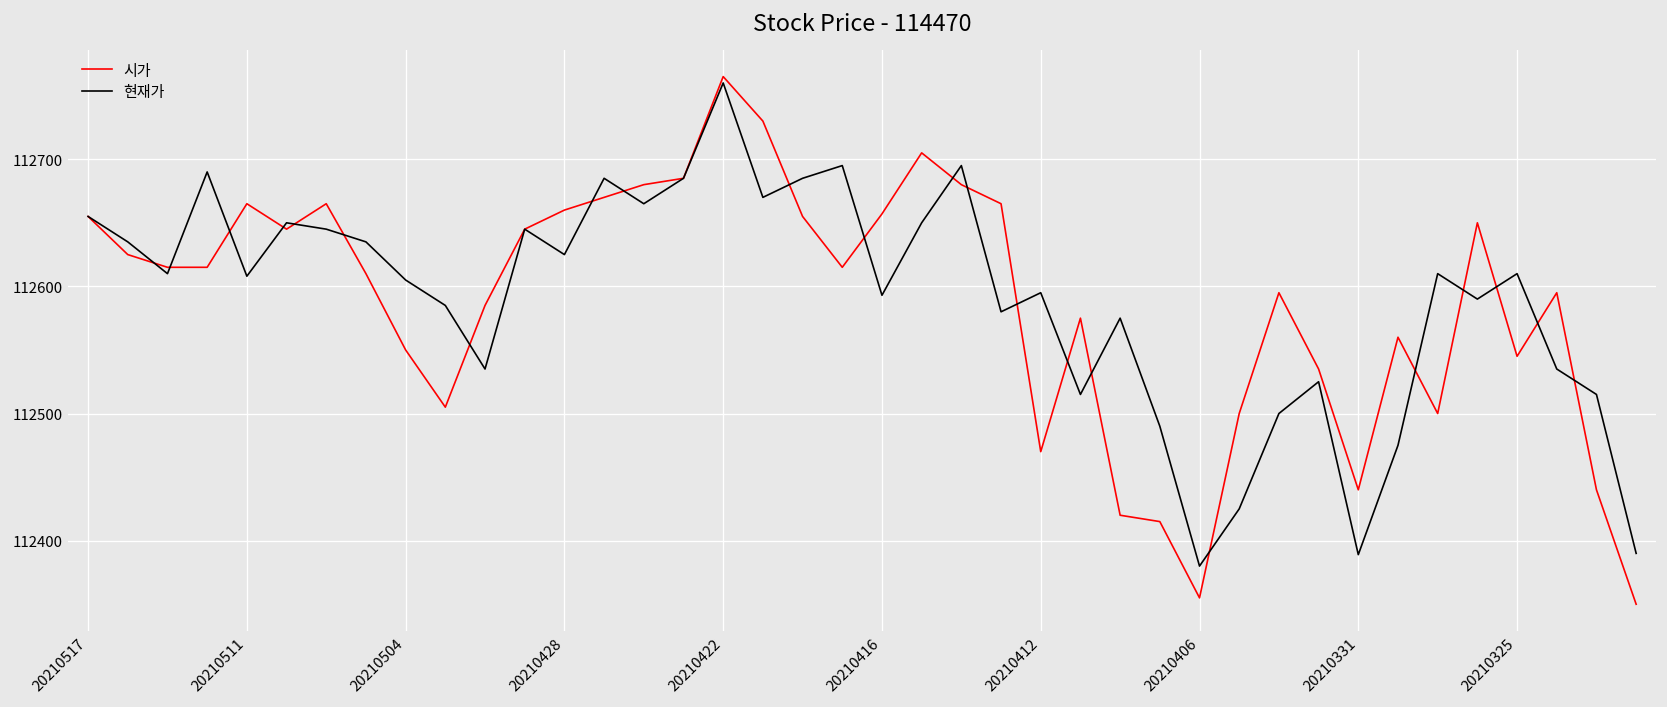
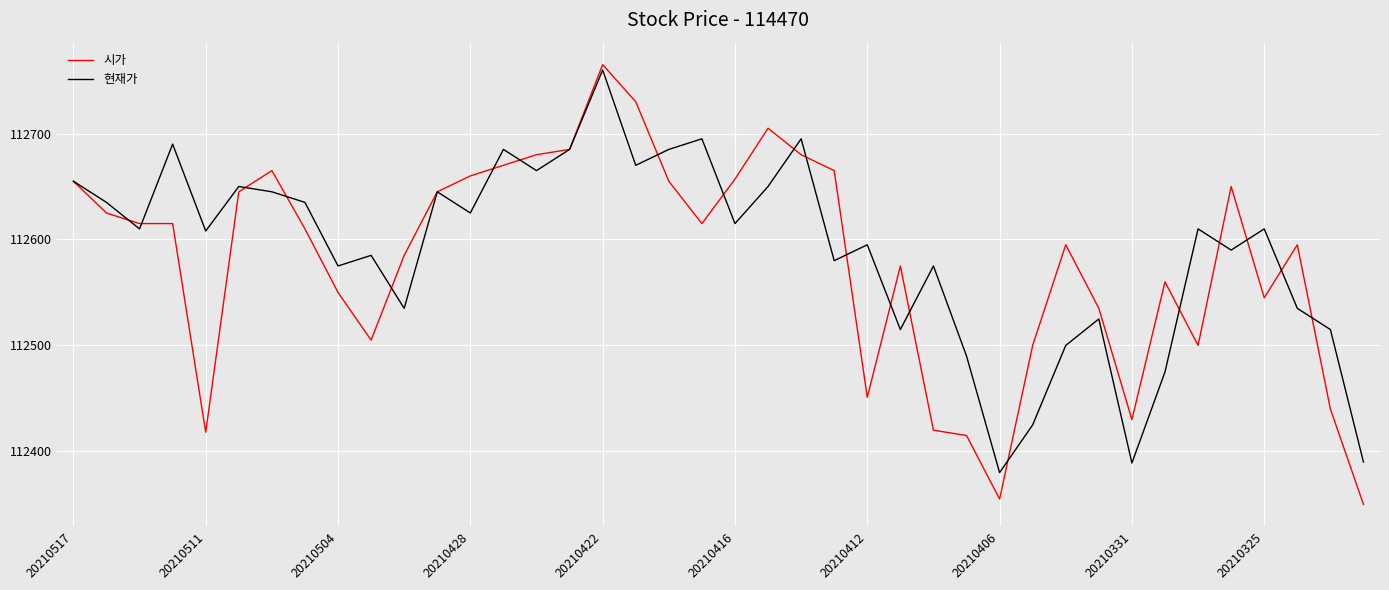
  {
    "시가": {
-     "20210511": 112665,
+     "20210511": 112418,
      "20210504": 112550,
      "20210428": 112660,
      "20210422": 112765,
      "20210416": 112657,
-     "20210412": 112470,
+     "20210412": 112451,
      "20210406": 112355,
-     "20210331": 112440,
+     "20210331": 112430,
      "20210325": 112545
    },
    "현재가": {
      "20210511": 112608,
-     "20210504": 112605,
+     "20210504": 112575,
      "20210428": 112625,
      "20210422": 112760,
-     "20210416": 112593,
+     "20210416": 112615,
      "20210412": 112595,
      "20210406": 112380,
      "20210331": 112389,
      "20210325": 112610
    }
  }
